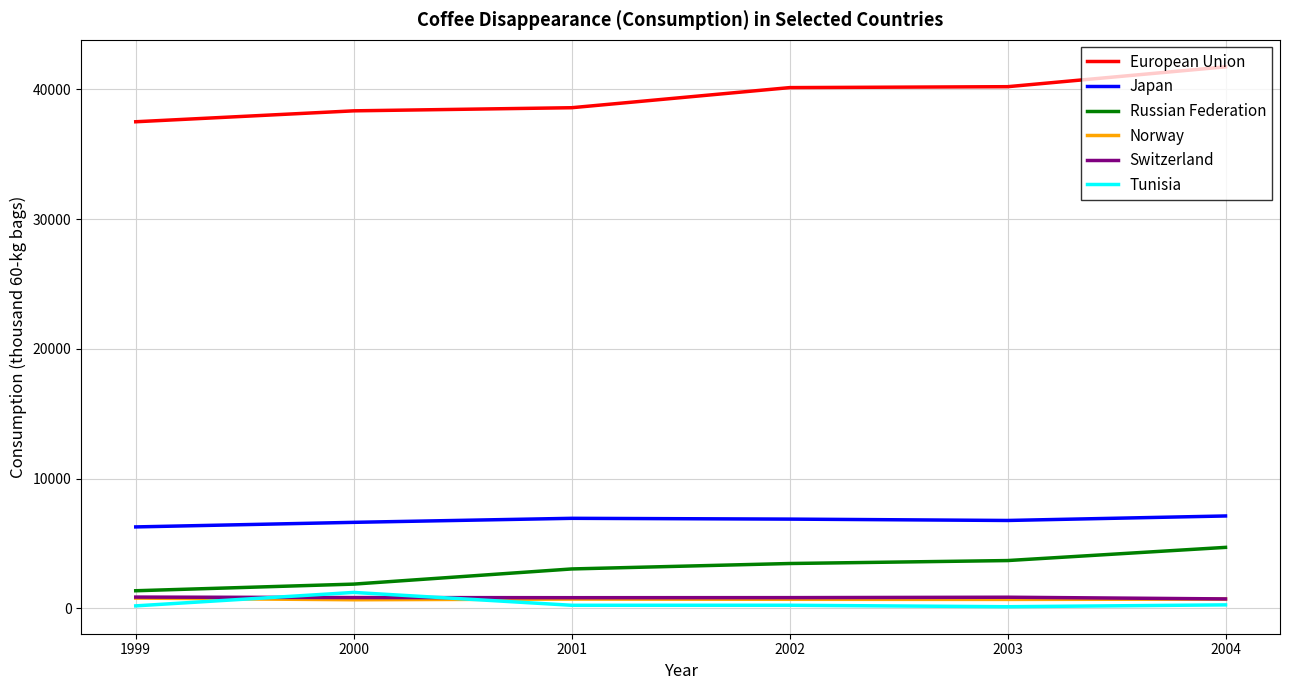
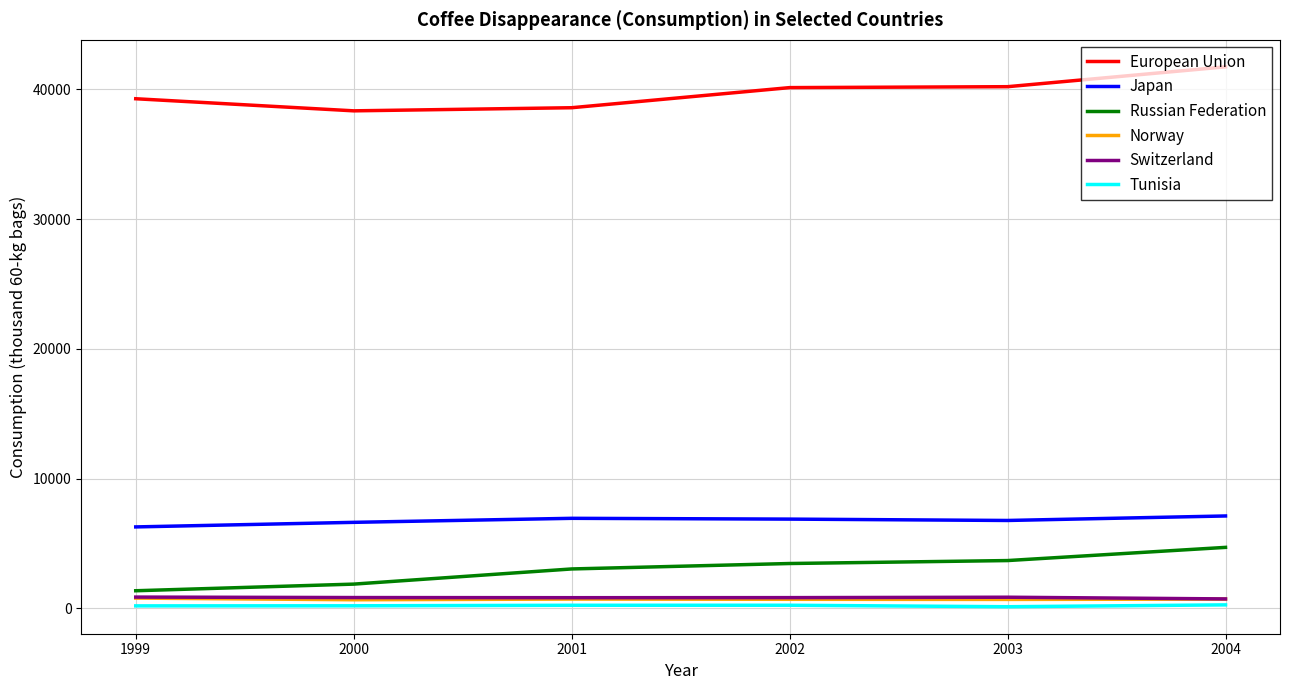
  {
    "European Union": {
-     "1999": 37500,
+     "1999": 39300,
      "2000": 38400,
      "2001": 38600,
      "2002": 40100,
      "2003": 40200
    },
    "Japan": {
      "1999": 6300,
      "2000": 6600,
      "2001": 6900,
      "2002": 6900,
      "2003": 6800,
      "2004": 7100
    },
    "Russian Federation": {
      "1999": 1400,
      "2000": 1900,
      "2001": 3000,
      "2002": 3500,
      "2003": 3700,
      "2004": 4700
    },
    "Tunisia": {
      "1999": 200,
-     "2000": 1200,
+     "2000": 200,
      "2001": 200,
      "2002": 200,
      "2003": 100,
      "2004": 300
    }
  }
